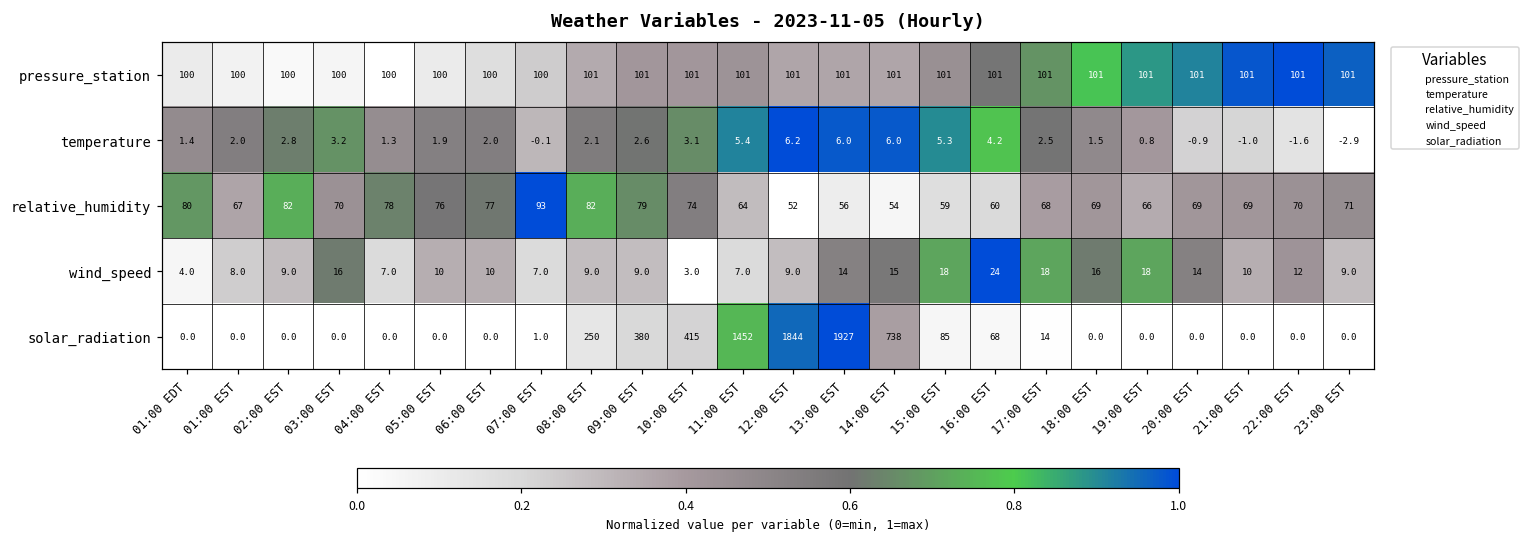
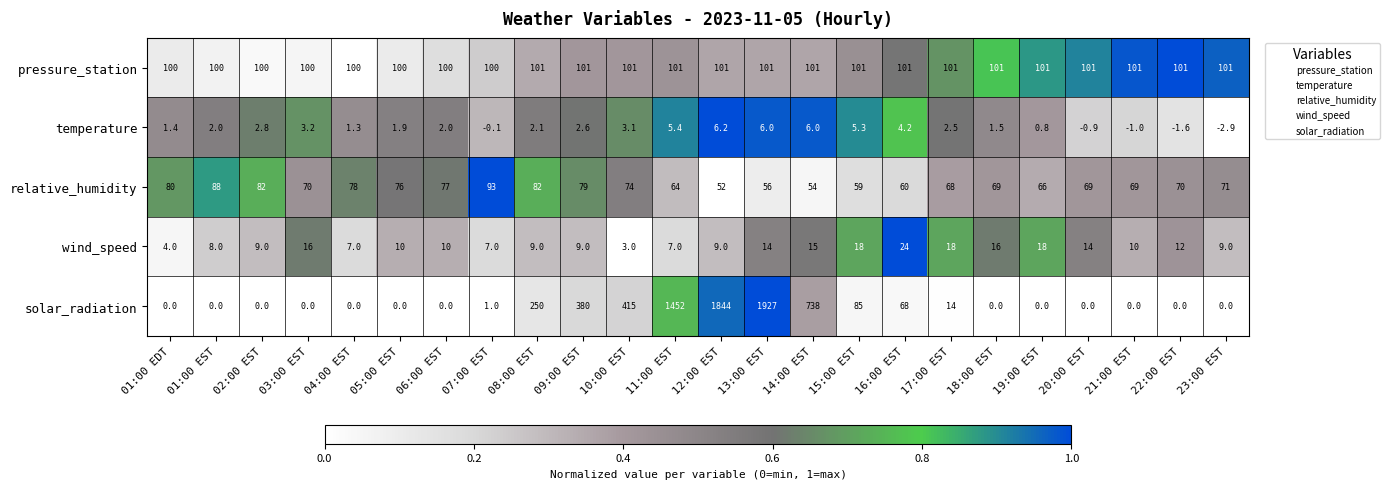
  {
    "pressure_station": {
      "01:00 EDT": 100,
      "01:00 EST": 100,
      "02:00 EST": 100,
      "03:00 EST": 100,
      "04:00 EST": 100,
      "05:00 EST": 100,
      "06:00 EST": 100,
      "07:00 EST": 100,
      "08:00 EST": 101,
      "09:00 EST": 101,
      "10:00 EST": 101,
      "11:00 EST": 101,
      "12:00 EST": 101,
      "13:00 EST": 101,
      "14:00 EST": 101,
      "15:00 EST": 101,
      "16:00 EST": 101,
      "17:00 EST": 101,
      "18:00 EST": 101,
      "19:00 EST": 101,
      "20:00 EST": 101,
      "21:00 EST": 101,
      "22:00 EST": 101,
      "23:00 EST": 101
    },
    "temperature": {
      "01:00 EDT": 1.4,
      "01:00 EST": 2.0,
      "02:00 EST": 2.8,
      "03:00 EST": 3.2,
      "04:00 EST": 1.3,
      "05:00 EST": 1.9,
      "06:00 EST": 2.0,
      "07:00 EST": -0.1,
      "08:00 EST": 2.1,
      "09:00 EST": 2.6,
      "10:00 EST": 3.1,
      "11:00 EST": 5.4,
      "12:00 EST": 6.2,
      "13:00 EST": 6.0,
      "14:00 EST": 6.0,
      "15:00 EST": 5.3,
      "16:00 EST": 4.2,
      "17:00 EST": 2.5,
      "18:00 EST": 1.5,
      "19:00 EST": 0.8,
      "20:00 EST": -0.9,
      "21:00 EST": -1.0,
      "22:00 EST": -1.6,
      "23:00 EST": -2.9
    },
    "relative_humidity": {
      "01:00 EDT": 80,
-     "01:00 EST": 67,
+     "01:00 EST": 88,
      "02:00 EST": 82,
      "03:00 EST": 70,
      "04:00 EST": 78,
      "05:00 EST": 76,
      "06:00 EST": 77,
      "07:00 EST": 93,
      "08:00 EST": 82,
      "09:00 EST": 79,
      "10:00 EST": 74,
      "11:00 EST": 64,
      "12:00 EST": 52,
      "13:00 EST": 56,
      "14:00 EST": 54,
      "15:00 EST": 59,
      "16:00 EST": 60,
      "17:00 EST": 68,
      "18:00 EST": 69,
      "19:00 EST": 66,
      "20:00 EST": 69,
      "21:00 EST": 69,
      "22:00 EST": 70,
      "23:00 EST": 71
    },
    "wind_speed": {
      "01:00 EDT": 4.0,
      "01:00 EST": 8.0,
      "02:00 EST": 9.0,
      "03:00 EST": 16,
      "04:00 EST": 7.0,
      "05:00 EST": 10,
      "06:00 EST": 10,
      "07:00 EST": 7.0,
      "08:00 EST": 9.0,
      "09:00 EST": 9.0,
      "10:00 EST": 3.0,
      "11:00 EST": 7.0,
      "12:00 EST": 9.0,
      "13:00 EST": 14,
      "14:00 EST": 15,
      "15:00 EST": 18,
      "16:00 EST": 24,
      "17:00 EST": 18,
      "18:00 EST": 16,
      "19:00 EST": 18,
      "20:00 EST": 14,
      "21:00 EST": 10,
      "22:00 EST": 12,
      "23:00 EST": 9.0
    },
    "solar_radiation": {
      "01:00 EDT": 0.0,
      "01:00 EST": 0.0,
      "02:00 EST": 0.0,
      "03:00 EST": 0.0,
      "04:00 EST": 0.0,
      "05:00 EST": 0.0,
      "06:00 EST": 0.0,
      "07:00 EST": 1.0,
      "08:00 EST": 250,
      "09:00 EST": 380,
      "10:00 EST": 415,
      "11:00 EST": 1452,
      "12:00 EST": 1844,
      "13:00 EST": 1927,
      "14:00 EST": 738,
      "15:00 EST": 85,
      "16:00 EST": 68,
      "17:00 EST": 14,
      "18:00 EST": 0.0,
      "19:00 EST": 0.0,
      "20:00 EST": 0.0,
      "21:00 EST": 0.0,
      "22:00 EST": 0.0,
      "23:00 EST": 0.0
    }
  }
